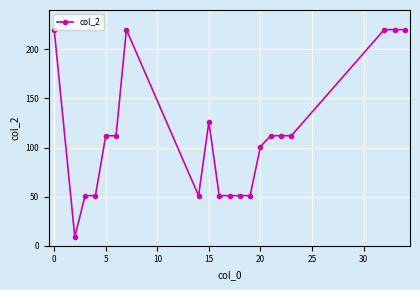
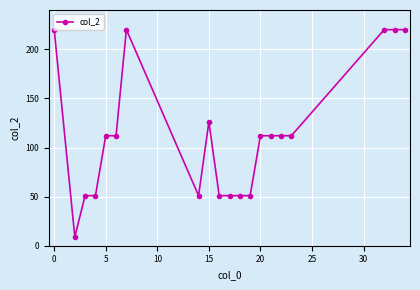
  {
    "5": 110,
    "15": 130,
-   "20": 100
+   "20": 110
  }
